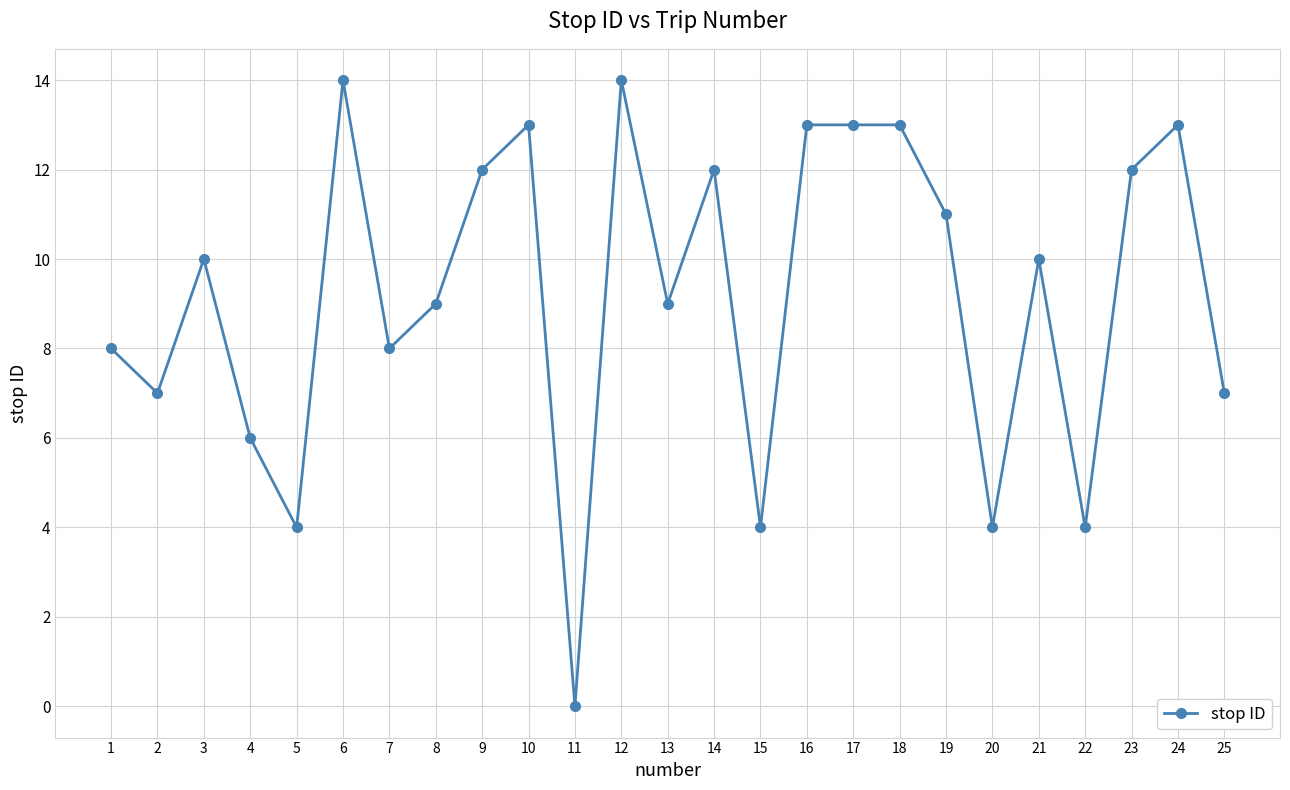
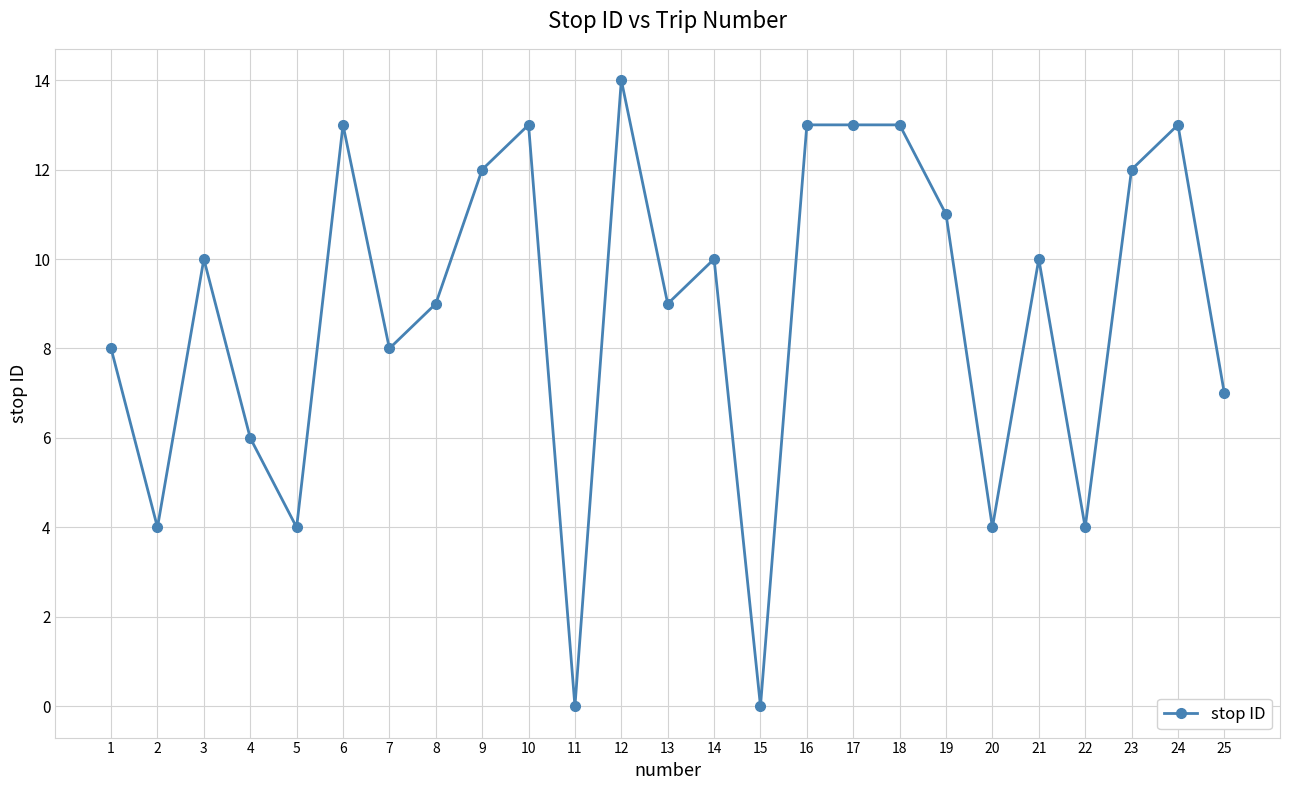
  {
    "1": 8,
-   "2": 7,
+   "2": 4,
    "3": 10,
    "4": 6,
    "5": 4,
-   "6": 14,
+   "6": 13,
    "7": 8,
    "8": 9,
    "9": 12,
    "10": 13,
    "11": 0,
    "12": 14,
    "13": 9,
-   "14": 12,
-   "15": 4,
+   "14": 10,
+   "15": 0,
    "16": 13,
    "17": 13,
    "18": 13,
    "19": 11,
    "20": 4,
    "21": 10,
    "22": 4,
    "23": 12,
    "24": 13,
    "25": 7
  }
